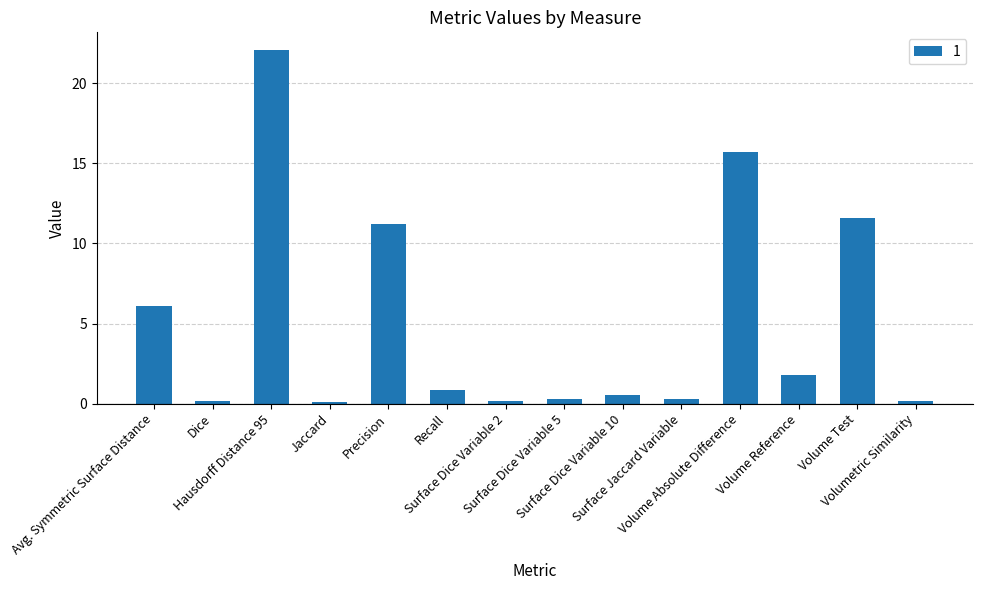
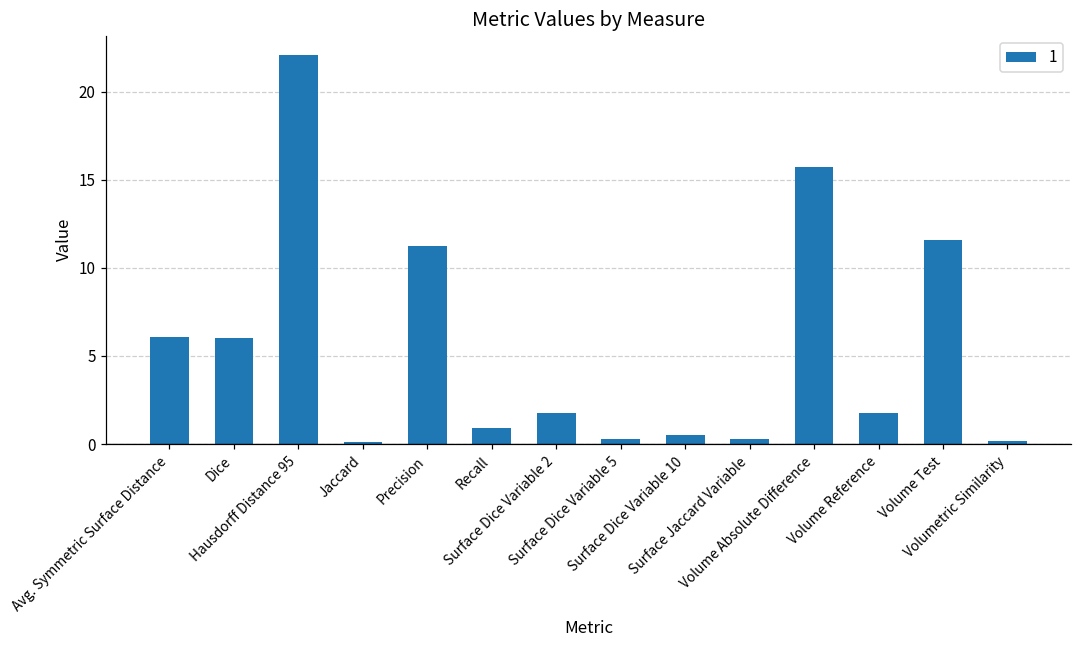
  {
    "Avg. Symmetric Surface Distance": 6.1,
-   "Dice": 0.2,
+   "Dice": 6.0,
    "Hausdorff Distance 95": 22.1,
    "Precision": 11.2,
    "Recall": 0.9,
-   "Surface Dice Variable 2": 0.2,
+   "Surface Dice Variable 2": 1.7,
    "Surface Dice Variable 5": 0.3,
    "Surface Dice Variable 10": 0.5,
    "Surface Jaccard Variable": 0.3,
    "Volume Absolute Difference": 15.7,
    "Volume Reference": 1.8,
    "Volume Test": 11.6,
    "Volumetric Similarity": 0.2
  }
